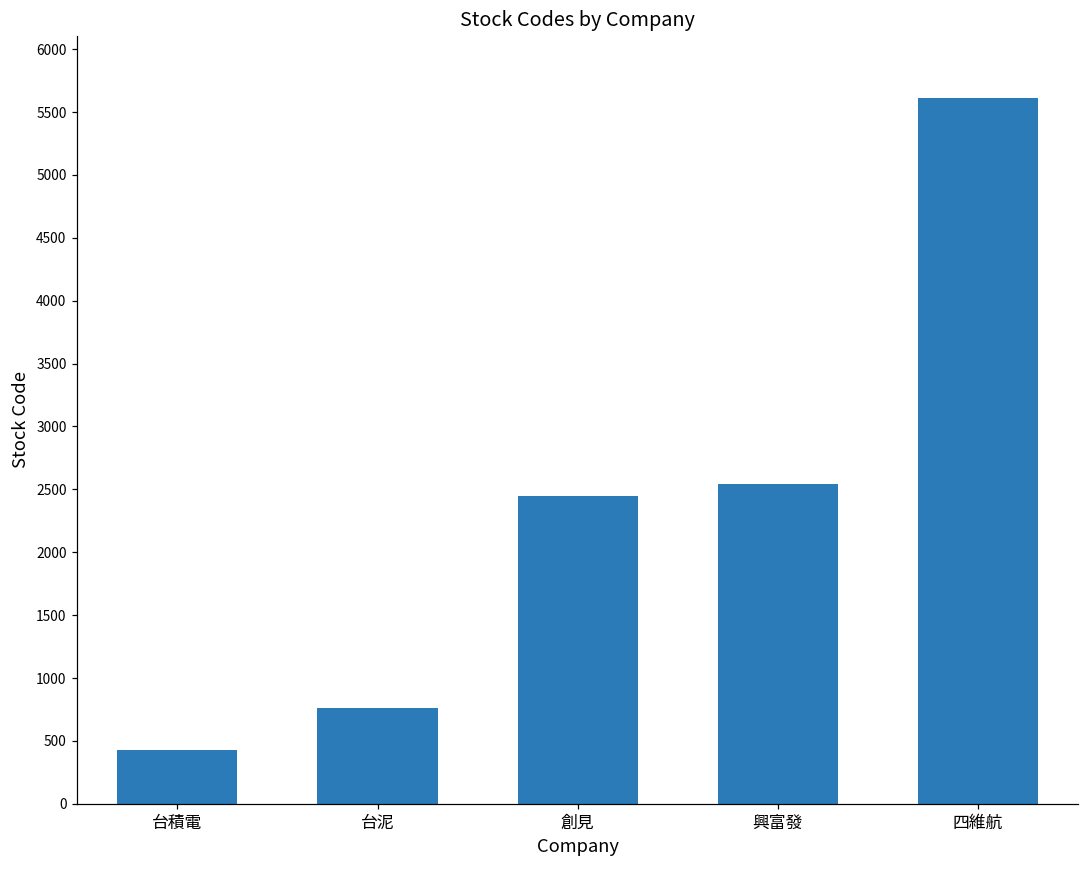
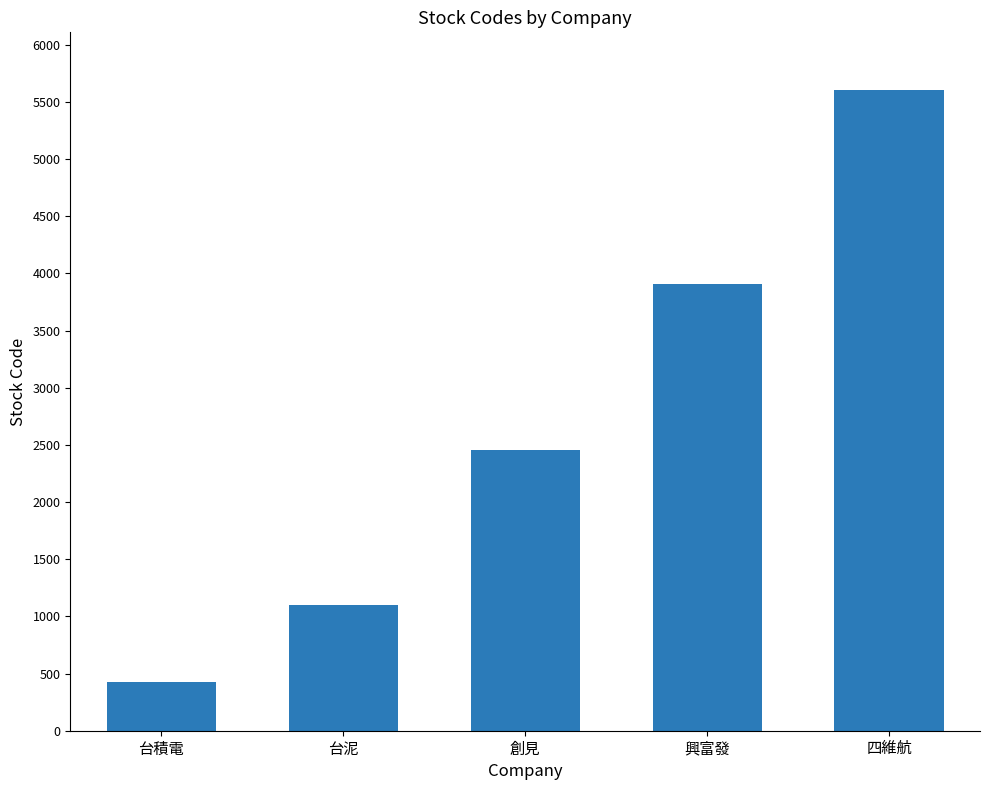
  {
    "台積電": 430,
-   "台泥": 760,
+   "台泥": 1100,
    "創見": 2450,
-   "興富發": 2540,
+   "興富發": 3910,
    "四維航": 5610
  }
